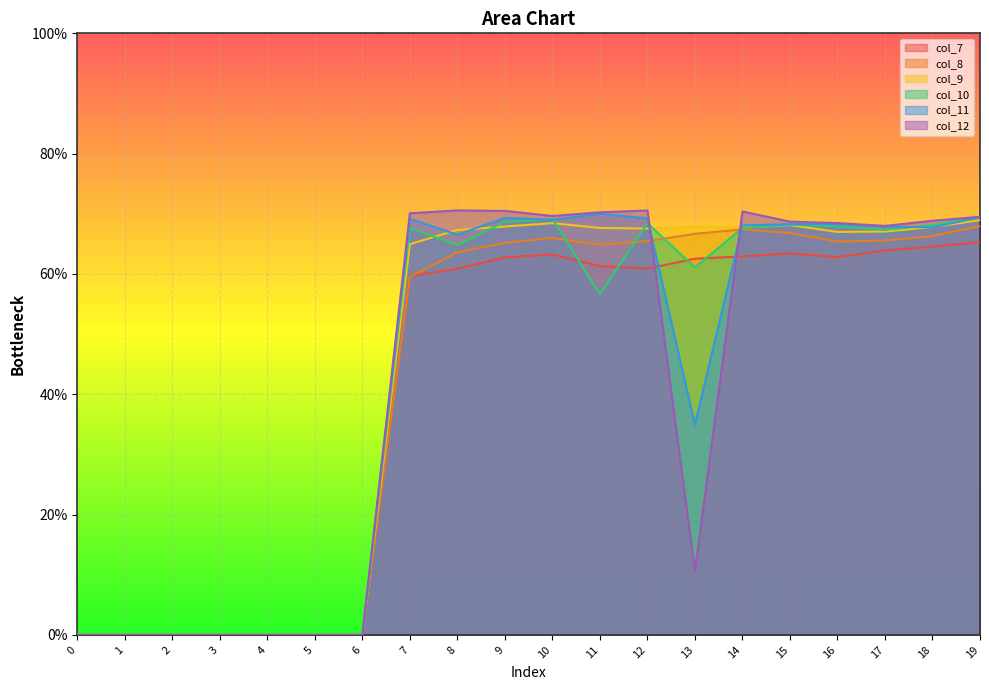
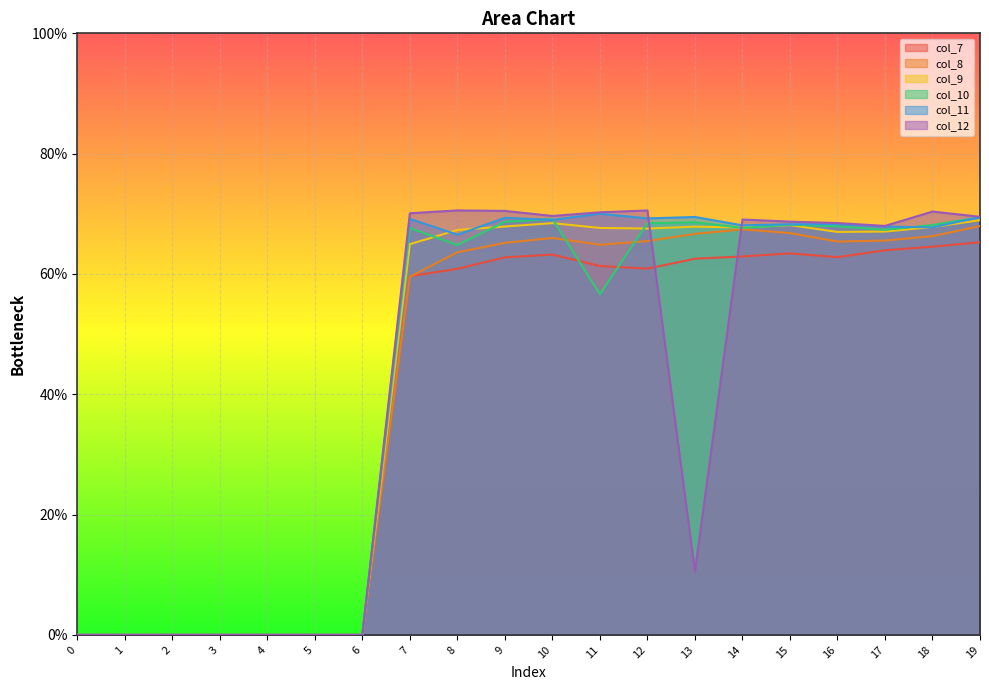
  {
    "col_10": {
      "7": "68%",
      "8": "65%",
      "9": "69%",
      "11": "57%",
      "12": "68%",
-     "13": "61%"
+     "13": "69%"
    },
    "col_11": {
      "7": "69%",
      "8": "67%",
      "9": "69%",
      "12": "69%",
-     "13": "35%"
+     "13": "69%"
    },
    "col_12": {
      "7": "70%",
      "8": "71%",
      "9": "70%",
      "10": "70%",
      "12": "71%",
      "13": "11%",
-     "14": "70%",
+     "14": "69%",
      "15": "69%",
-     "18": "69%"
+     "18": "70%"
    }
  }
